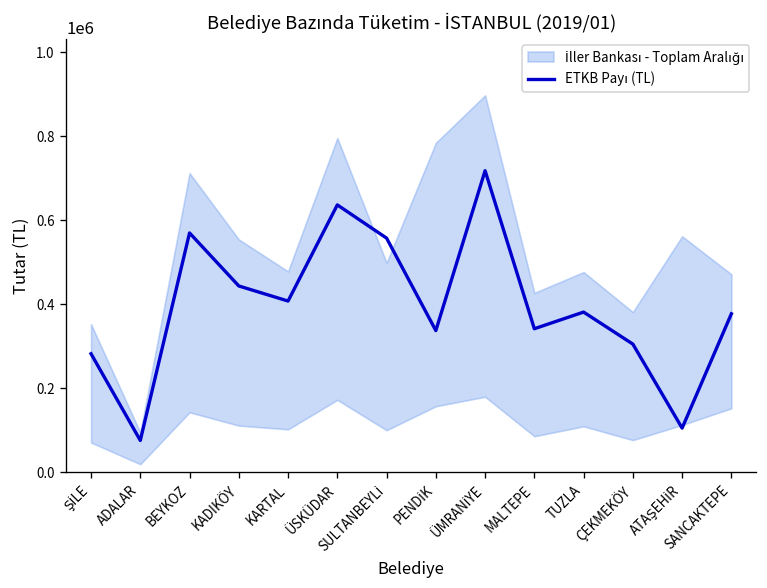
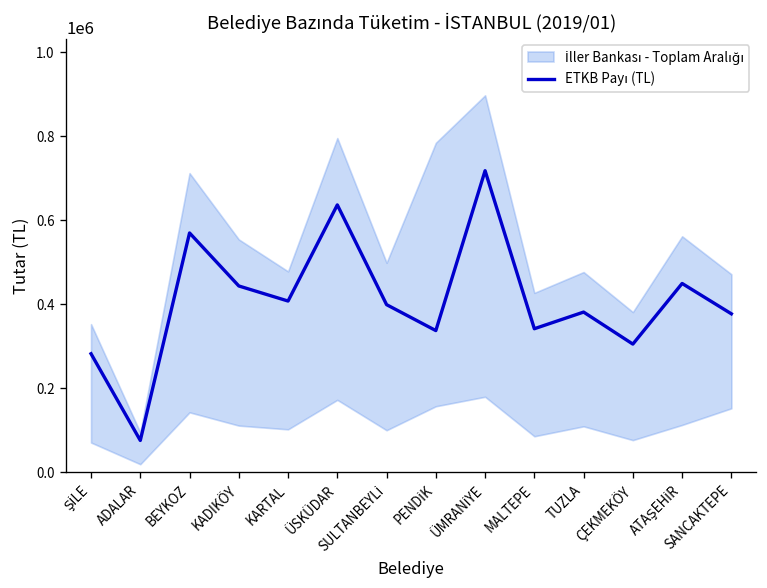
  {
    "ETKB Payı (TL)": {
      "ŞİLE": 280000,
      "ADALAR": 80000,
      "BEYKOZ": 570000,
      "KADIKÖY": 440000,
      "KARTAL": 410000,
      "ÜSKÜDAR": 640000,
-     "SULTANBEYLİ": 560000,
+     "SULTANBEYLİ": 400000,
      "PENDİK": 340000,
      "ÜMRANİYE": 720000,
      "MALTEPE": 340000,
      "TUZLA": 380000,
      "ÇEKMEKÖY": 300000,
-     "ATAŞEHİR": 100000,
+     "ATAŞEHİR": 450000,
      "SANCAKTEPE": 380000
    }
  }
